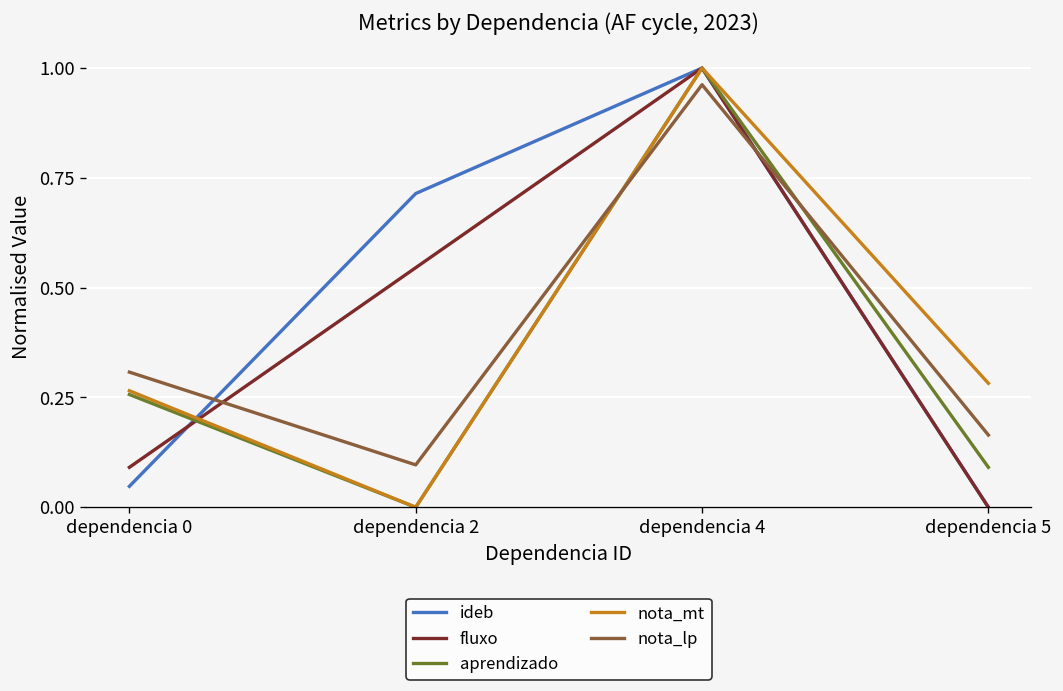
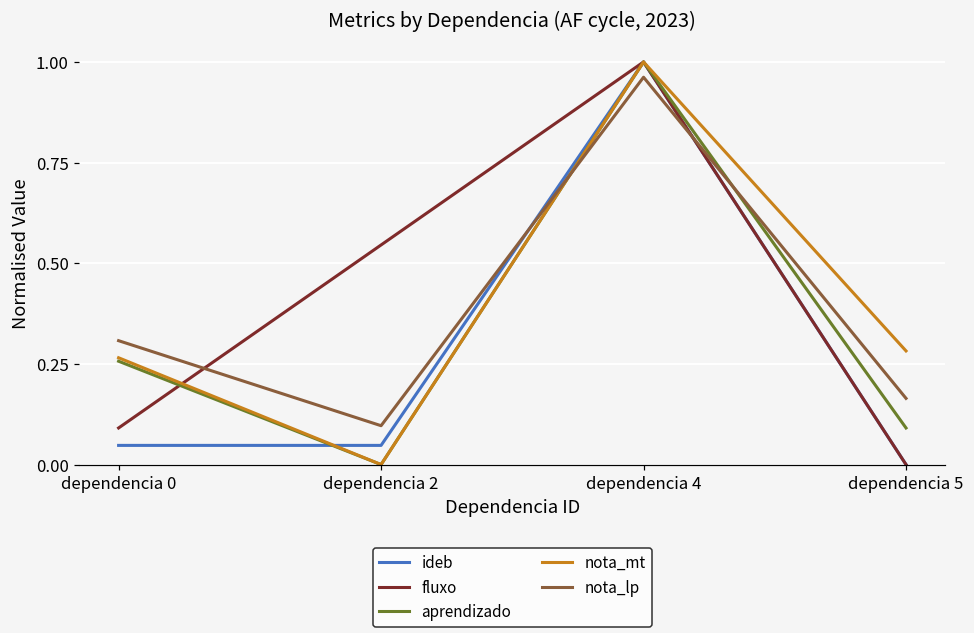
  {
    "ideb": {
      "dependencia 0": 0.05,
-     "dependencia 2": 0.71
+     "dependencia 2": 0.05
    },
    "nota_mt": {
      "dependencia 0": 0.27,
      "dependencia 5": 0.28
    }
  }
